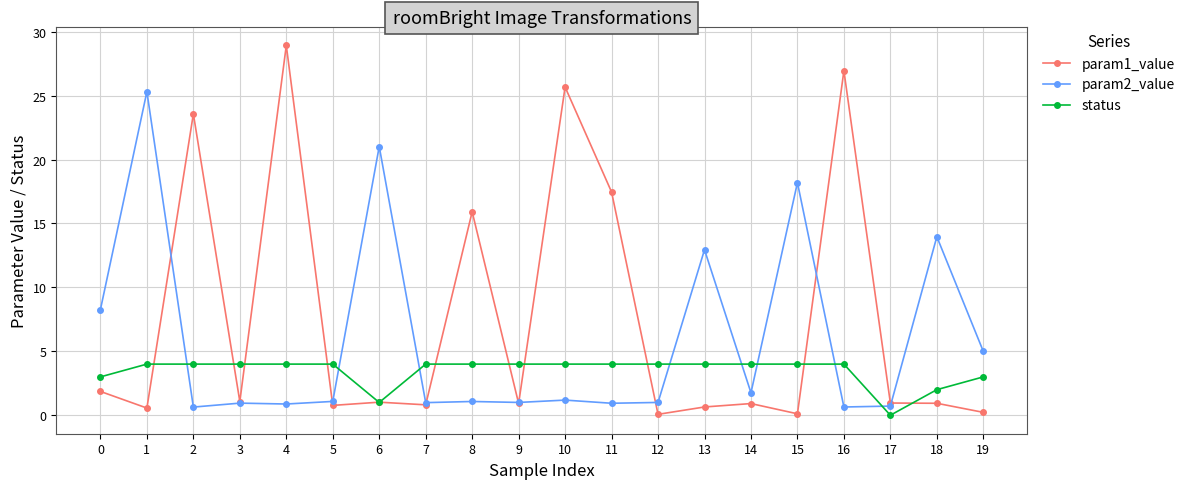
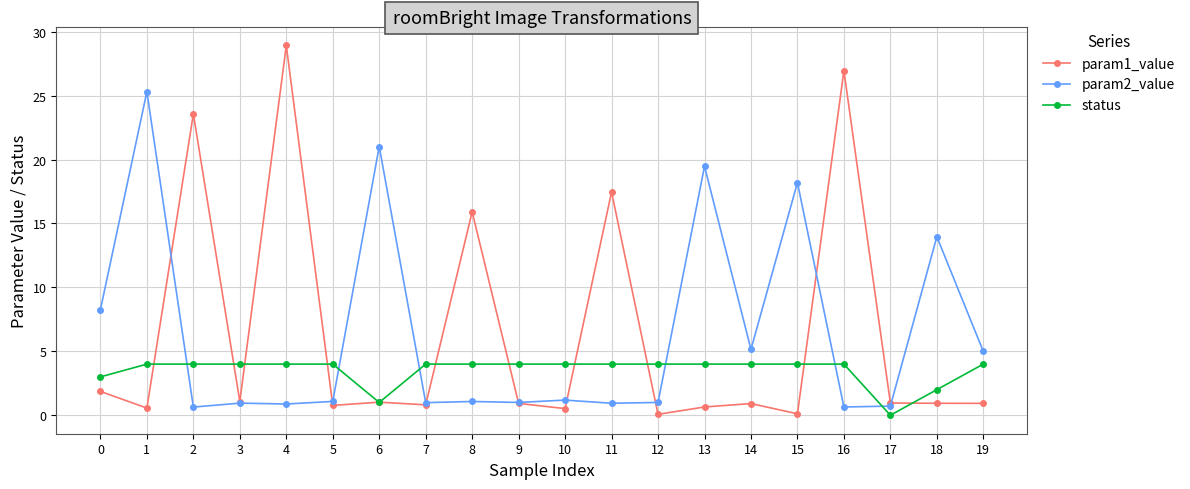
  {
    "param1_value": {
      "0": 1.9,
      "1": 0.6,
      "2": 23.6,
      "4": 28.9,
      "5": 0.8,
      "8": 15.9,
-     "10": 25.7,
+     "10": 0.5,
      "11": 17.5,
      "12": 0.1,
      "13": 0.6,
      "14": 0.9,
      "15": 0.1,
      "16": 27.0,
      "17": 1.0,
      "18": 0.9,
-     "19": 0.2
+     "19": 0.9
    },
    "param2_value": {
      "0": 8.3,
      "1": 25.3,
      "2": 0.6,
      "4": 0.9,
      "5": 1.1,
      "6": 21.0,
      "8": 1.1,
      "10": 1.2,
      "11": 0.9,
      "12": 1.0,
-     "13": 12.9,
-     "14": 1.8,
+     "13": 19.5,
+     "14": 5.2,
      "15": 18.2,
      "16": 0.6,
      "17": 0.7,
      "18": 14.0,
      "19": 5.0
    },
    "status": {
      "0": 3,
      "1": 4,
      "2": 4,
      "3": 4,
      "4": 4,
      "5": 4,
      "7": 4,
      "8": 4,
      "9": 4,
      "10": 4,
      "11": 4,
      "12": 4,
      "13": 4,
      "14": 4,
      "15": 4,
      "16": 4,
      "17": 0,
      "18": 2,
-     "19": 3
+     "19": 4
    }
  }
